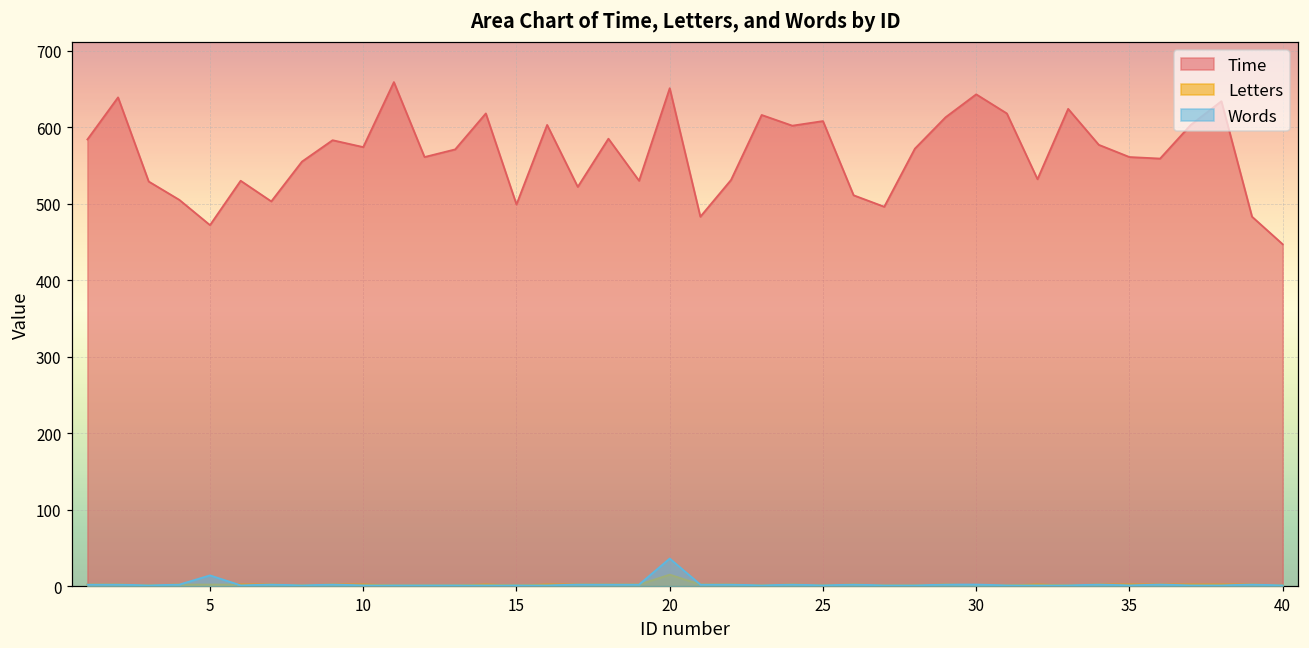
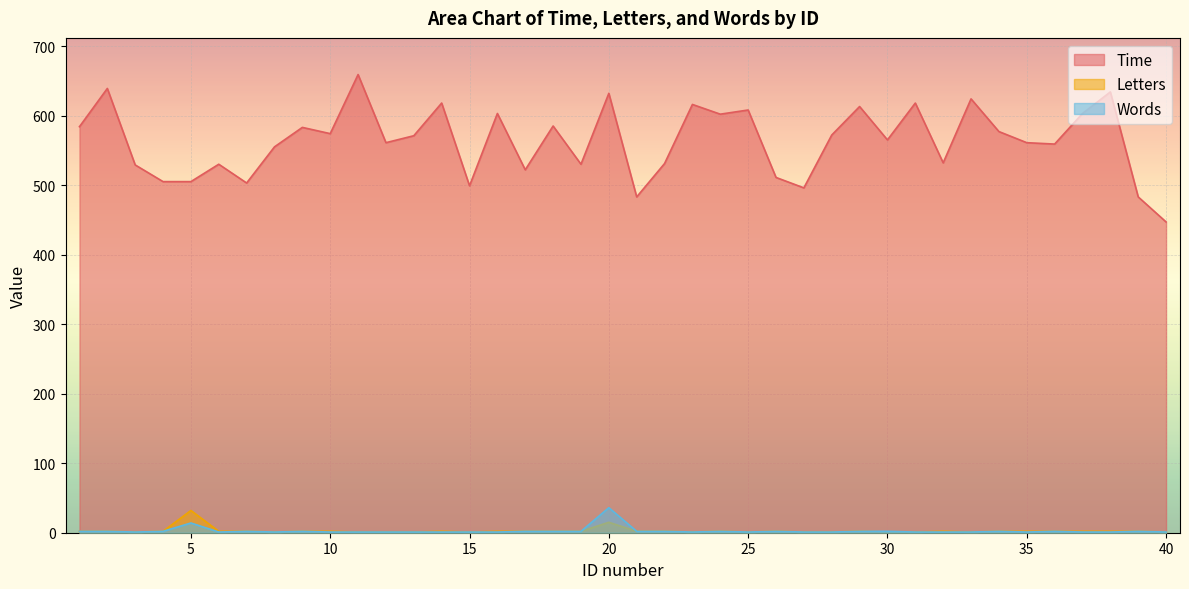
  {
    "Time": {
-     "5": 470,
+     "5": 510,
      "10": 570,
      "15": 500,
-     "20": 650,
+     "20": 630,
      "25": 610,
-     "30": 640,
+     "30": 570,
      "35": 560,
      "40": 450
    },
    "Letters": {
-     "5": 0,
+     "5": 30,
      "20": 20
    },
    "Words": {
      "5": 10,
      "20": 40
    }
  }
